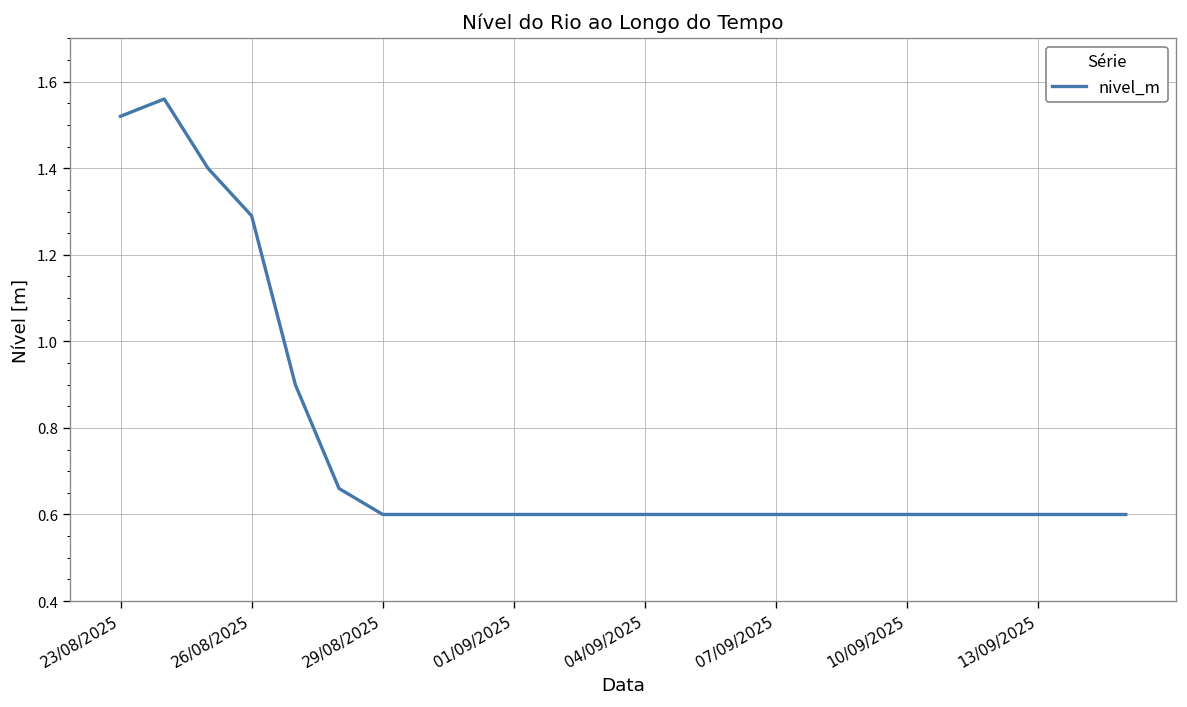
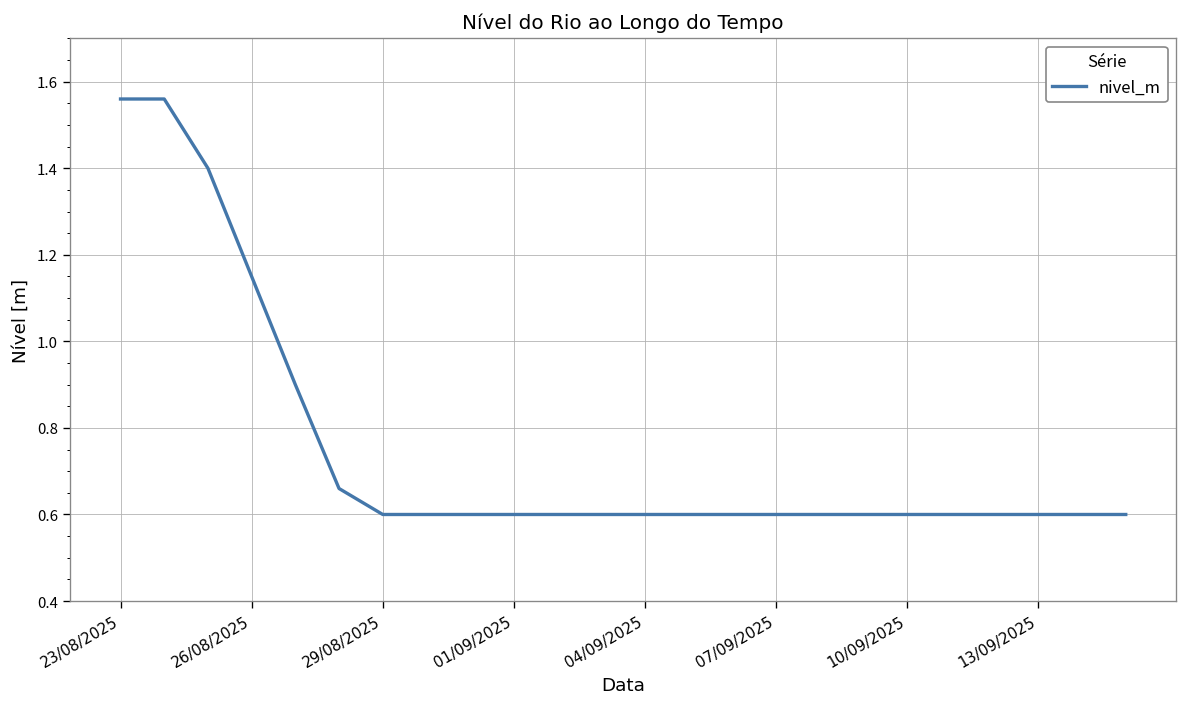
  {
-   "23/08/2025": 1.52,
-   "26/08/2025": 1.29,
+   "23/08/2025": 1.56,
+   "26/08/2025": 1.15,
    "29/08/2025": 0.60,
    "01/09/2025": 0.60,
    "04/09/2025": 0.60,
    "07/09/2025": 0.60,
    "10/09/2025": 0.60,
    "13/09/2025": 0.60
  }
